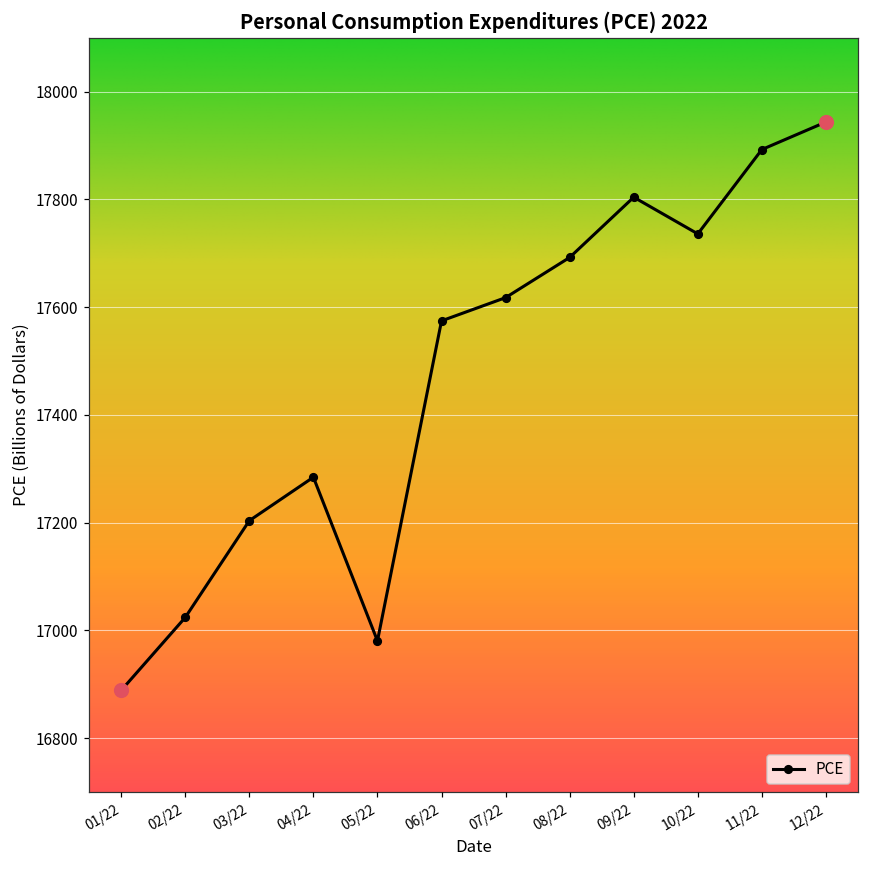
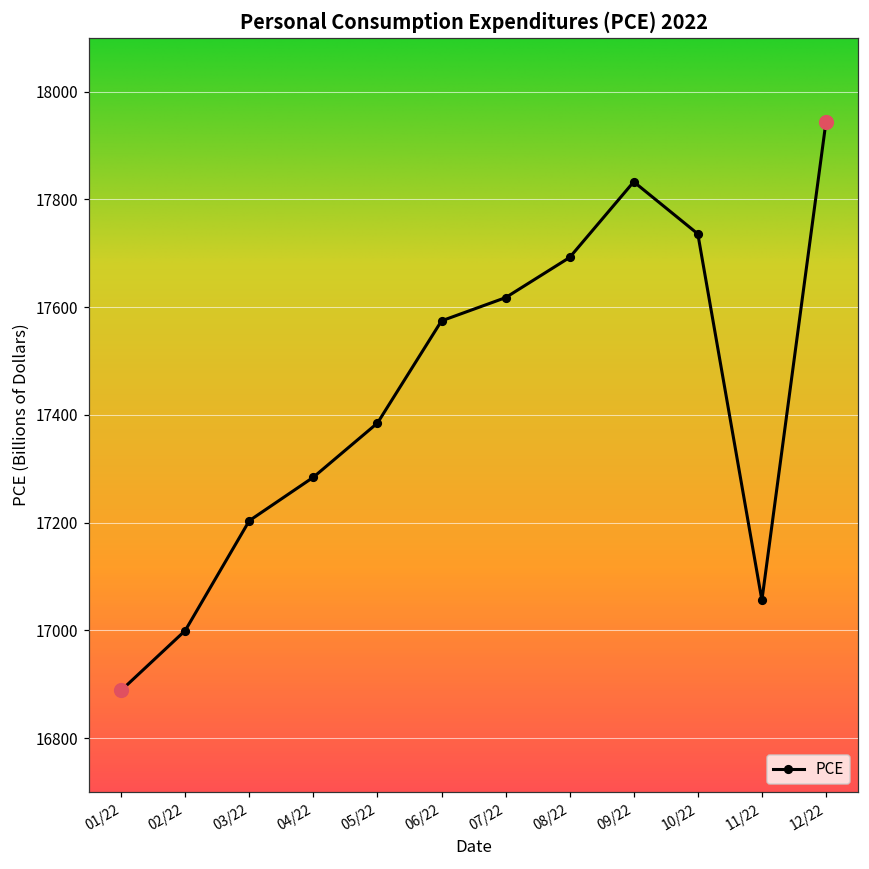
  {
    "PCE": {
-     "02/22": 17020,
+     "02/22": 17000,
      "03/22": 17200,
      "04/22": 17280,
-     "05/22": 16980,
+     "05/22": 17380,
      "06/22": 17570,
      "07/22": 17620,
      "08/22": 17690,
-     "09/22": 17800,
+     "09/22": 17830,
      "10/22": 17740,
-     "11/22": 17890
+     "11/22": 17060
    }
  }
